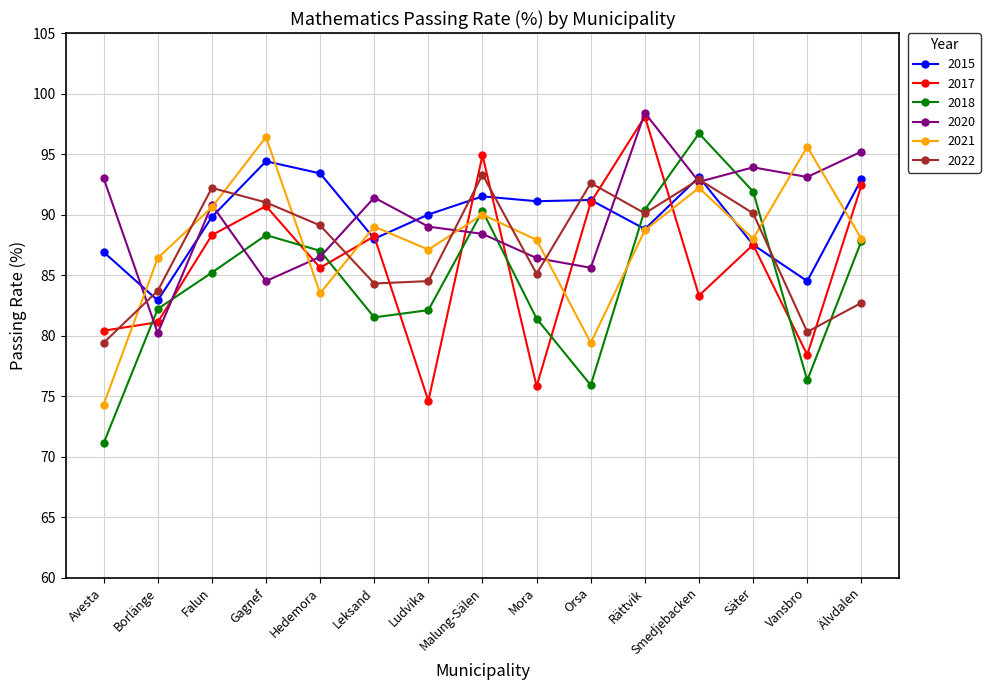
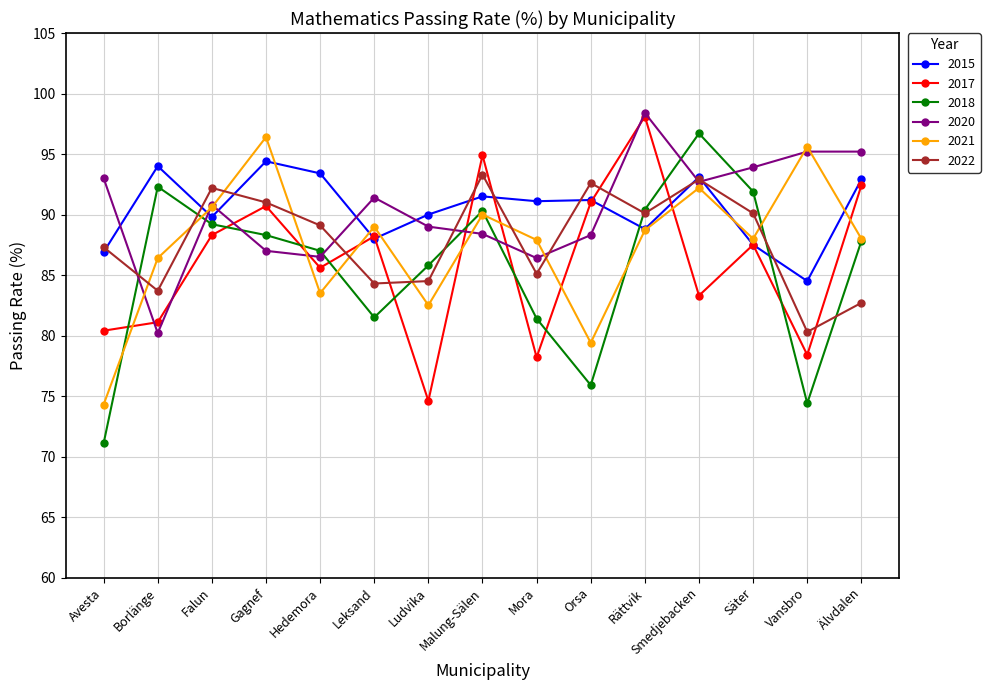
  {
    "2015": {
      "Avesta": 86.9,
-     "Borlänge": 82.9,
+     "Borlänge": 94.0,
      "Falun": 89.8,
      "Gagnef": 94.4,
      "Hedemora": 93.4,
      "Ludvika": 90.0,
      "Malung-Sälen": 91.5,
      "Mora": 91.1,
      "Vansbro": 84.5,
      "Älvdalen": 92.9
    },
    "2017": {
      "Avesta": 80.4,
      "Borlänge": 81.1,
      "Falun": 88.3,
      "Gagnef": 90.7,
      "Hedemora": 85.6,
      "Ludvika": 74.6,
      "Malung-Sälen": 94.9,
-     "Mora": 75.8,
+     "Mora": 78.2,
      "Rättvik": 98.1,
      "Smedjebacken": 83.3,
      "Vansbro": 78.4,
      "Älvdalen": 92.4
    },
    "2018": {
      "Avesta": 71.1,
-     "Borlänge": 82.2,
-     "Falun": 85.2,
+     "Borlänge": 92.3,
+     "Falun": 89.2,
      "Gagnef": 88.3,
      "Hedemora": 87.0,
      "Leksand": 81.5,
-     "Ludvika": 82.1,
+     "Ludvika": 85.8,
      "Malung-Sälen": 90.3,
      "Mora": 81.4,
      "Orsa": 75.9,
      "Rättvik": 90.4,
      "Smedjebacken": 96.7,
      "Säter": 91.9,
-     "Vansbro": 76.3
+     "Vansbro": 74.4
    },
    "2020": {
      "Avesta": 93.0,
      "Borlänge": 80.2,
-     "Gagnef": 84.5,
+     "Gagnef": 87.0,
      "Hedemora": 86.5,
      "Leksand": 91.4,
      "Ludvika": 89.0,
      "Malung-Sälen": 88.4,
      "Mora": 86.4,
-     "Orsa": 85.6,
+     "Orsa": 88.3,
      "Rättvik": 98.4,
      "Säter": 93.9,
-     "Vansbro": 93.1,
+     "Vansbro": 95.2,
      "Älvdalen": 95.2
    },
    "2021": {
      "Avesta": 74.3,
      "Borlänge": 86.4,
      "Gagnef": 96.4,
      "Hedemora": 83.5,
      "Leksand": 89.0,
-     "Ludvika": 87.1,
+     "Ludvika": 82.5,
      "Malung-Sälen": 90.0,
      "Mora": 87.9,
      "Orsa": 79.4,
      "Smedjebacken": 92.2,
      "Säter": 88.0,
      "Vansbro": 95.6
    },
    "2022": {
-     "Avesta": 79.4,
+     "Avesta": 87.3,
      "Borlänge": 83.7,
      "Falun": 92.2,
      "Gagnef": 91.0,
      "Hedemora": 89.1,
      "Leksand": 84.3,
      "Ludvika": 84.5,
      "Malung-Sälen": 93.3,
      "Mora": 85.1,
      "Orsa": 92.6,
      "Rättvik": 90.1,
      "Säter": 90.1,
      "Vansbro": 80.3,
      "Älvdalen": 82.7
    }
  }
